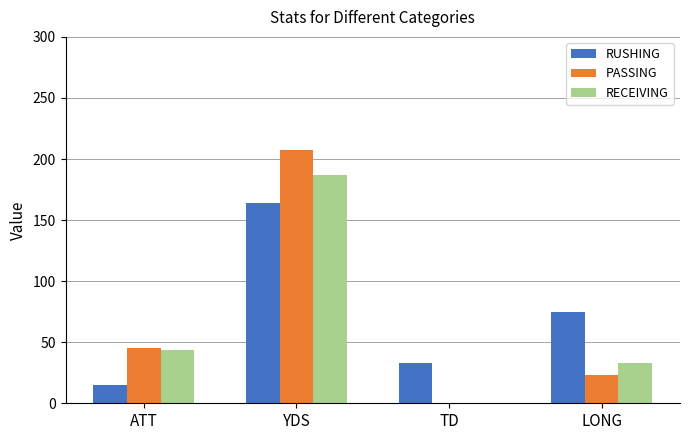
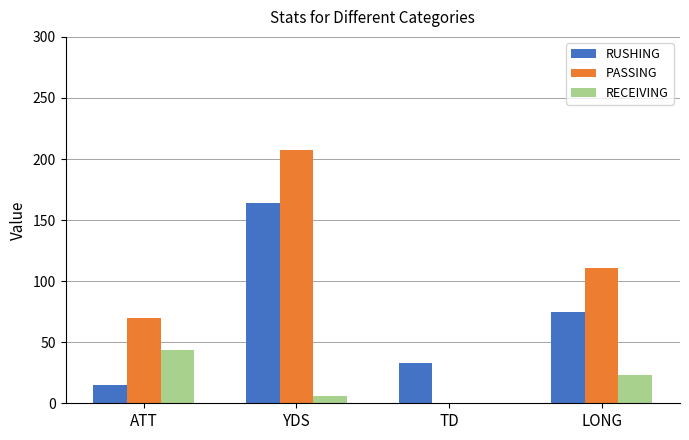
  {
    "RUSHING": {
      "ATT": 15,
      "YDS": 164,
      "TD": 33,
      "LONG": 75
    },
    "PASSING": {
-     "ATT": 45,
+     "ATT": 70,
      "YDS": 207,
      "TD": 0,
-     "LONG": 23
+     "LONG": 111
    },
    "RECEIVING": {
      "ATT": 44,
-     "YDS": 187,
+     "YDS": 6,
      "TD": 0,
-     "LONG": 33
+     "LONG": 23
    }
  }
